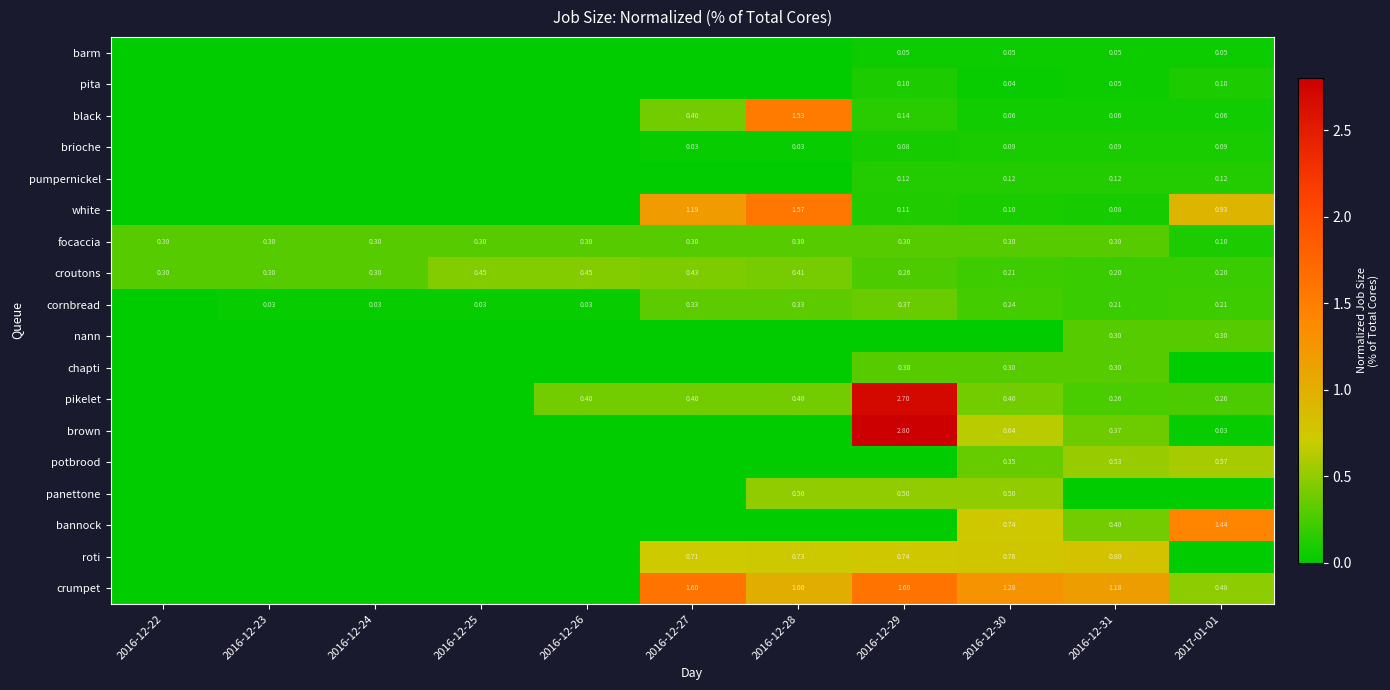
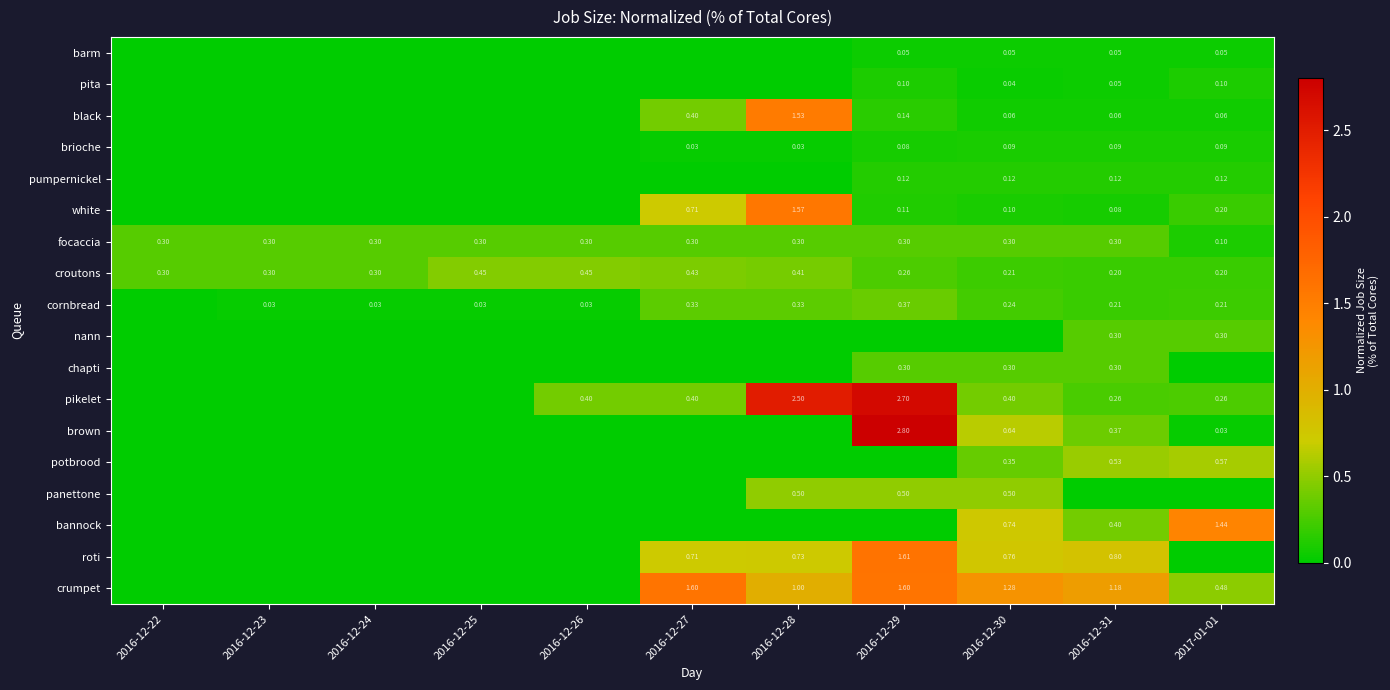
  {
    "barm": {
      "2016-12-29": 0.05,
      "2016-12-30": 0.05,
      "2016-12-31": 0.05,
      "2017-01-01": 0.05
    },
    "pita": {
      "2016-12-29": 0.10,
      "2016-12-30": 0.04,
      "2016-12-31": 0.05,
      "2017-01-01": 0.10
    },
    "black": {
      "2016-12-27": 0.40,
      "2016-12-28": 1.53,
      "2016-12-29": 0.14,
      "2016-12-30": 0.06,
      "2016-12-31": 0.06,
      "2017-01-01": 0.06
    },
    "brioche": {
      "2016-12-27": 0.03,
      "2016-12-28": 0.03,
      "2016-12-29": 0.08,
      "2016-12-30": 0.09,
      "2016-12-31": 0.09,
      "2017-01-01": 0.09
    },
    "pumpernickel": {
      "2016-12-29": 0.12,
      "2016-12-30": 0.12,
      "2016-12-31": 0.12,
      "2017-01-01": 0.12
    },
    "white": {
-     "2016-12-27": 1.19,
+     "2016-12-27": 0.71,
      "2016-12-28": 1.57,
      "2016-12-29": 0.11,
      "2016-12-30": 0.10,
      "2016-12-31": 0.08,
-     "2017-01-01": 0.93
+     "2017-01-01": 0.20
    },
    "focaccia": {
      "2016-12-22": 0.30,
      "2016-12-23": 0.30,
      "2016-12-24": 0.30,
      "2016-12-25": 0.30,
      "2016-12-26": 0.30,
      "2016-12-27": 0.30,
      "2016-12-28": 0.30,
      "2016-12-29": 0.30,
      "2016-12-30": 0.30,
      "2016-12-31": 0.30,
      "2017-01-01": 0.10
    },
    "croutons": {
      "2016-12-22": 0.30,
      "2016-12-23": 0.30,
      "2016-12-24": 0.30,
      "2016-12-25": 0.45,
      "2016-12-26": 0.45,
      "2016-12-27": 0.43,
      "2016-12-28": 0.41,
      "2016-12-29": 0.26,
      "2016-12-30": 0.21,
      "2016-12-31": 0.20,
      "2017-01-01": 0.20
    },
    "cornbread": {
      "2016-12-23": 0.03,
      "2016-12-24": 0.03,
      "2016-12-25": 0.03,
      "2016-12-26": 0.03,
      "2016-12-27": 0.33,
      "2016-12-28": 0.33,
      "2016-12-29": 0.37,
      "2016-12-30": 0.24,
      "2016-12-31": 0.21,
      "2017-01-01": 0.21
    },
    "nann": {
      "2016-12-31": 0.30,
      "2017-01-01": 0.30
    },
    "chapti": {
      "2016-12-29": 0.30,
      "2016-12-30": 0.30,
      "2016-12-31": 0.30
    },
    "pikelet": {
      "2016-12-26": 0.40,
      "2016-12-27": 0.40,
-     "2016-12-28": 0.40,
+     "2016-12-28": 2.50,
      "2016-12-29": 2.70,
      "2016-12-30": 0.40,
      "2016-12-31": 0.26,
      "2017-01-01": 0.26
    },
    "brown": {
      "2016-12-29": 2.80,
      "2016-12-30": 0.64,
      "2016-12-31": 0.37,
      "2017-01-01": 0.03
    },
    "potbrood": {
      "2016-12-30": 0.35,
      "2016-12-31": 0.53,
      "2017-01-01": 0.57
    },
    "panettone": {
      "2016-12-28": 0.50,
      "2016-12-29": 0.50,
      "2016-12-30": 0.50
    },
    "bannock": {
      "2016-12-30": 0.74,
      "2016-12-31": 0.40,
      "2017-01-01": 1.44
    },
    "roti": {
      "2016-12-27": 0.71,
      "2016-12-28": 0.73,
-     "2016-12-29": 0.74,
+     "2016-12-29": 1.61,
      "2016-12-30": 0.76,
      "2016-12-31": 0.80
    },
    "crumpet": {
      "2016-12-27": 1.60,
      "2016-12-28": 1.00,
      "2016-12-29": 1.60,
      "2016-12-30": 1.28,
      "2016-12-31": 1.18,
      "2017-01-01": 0.48
    }
  }
